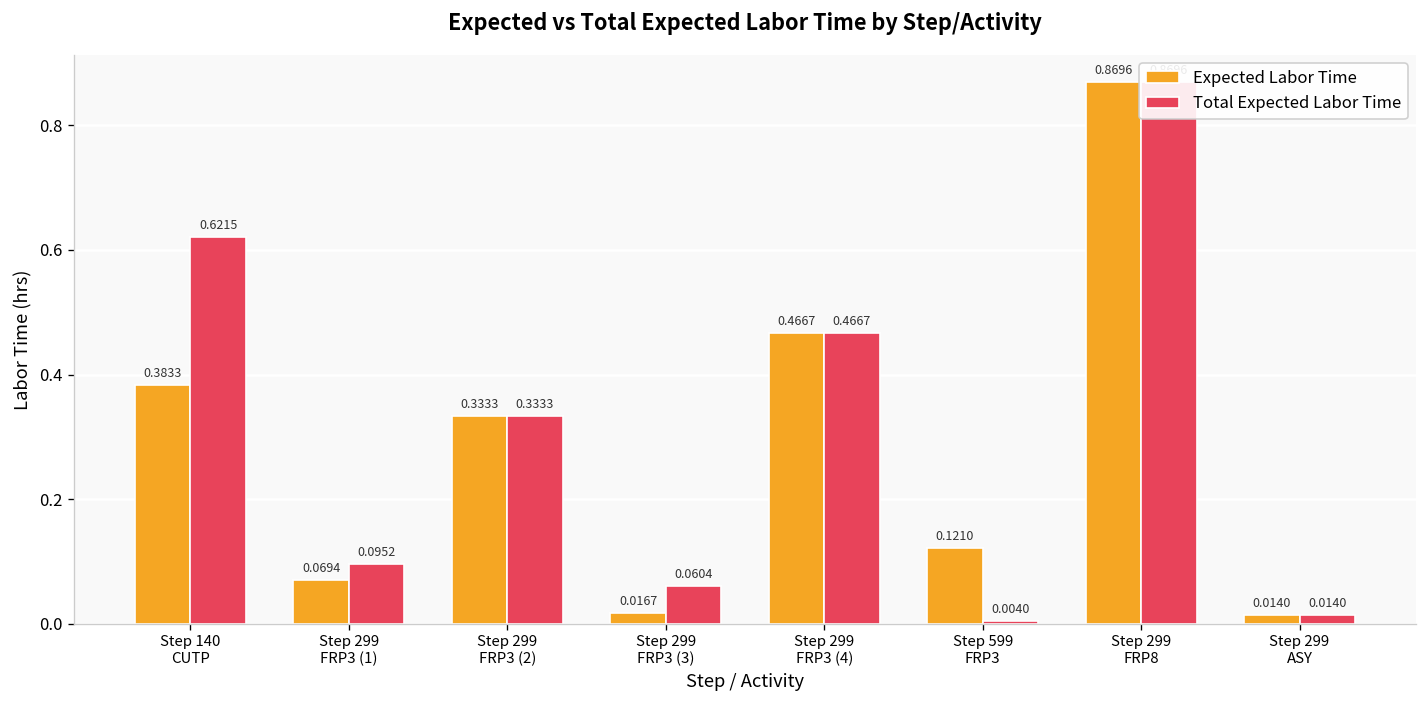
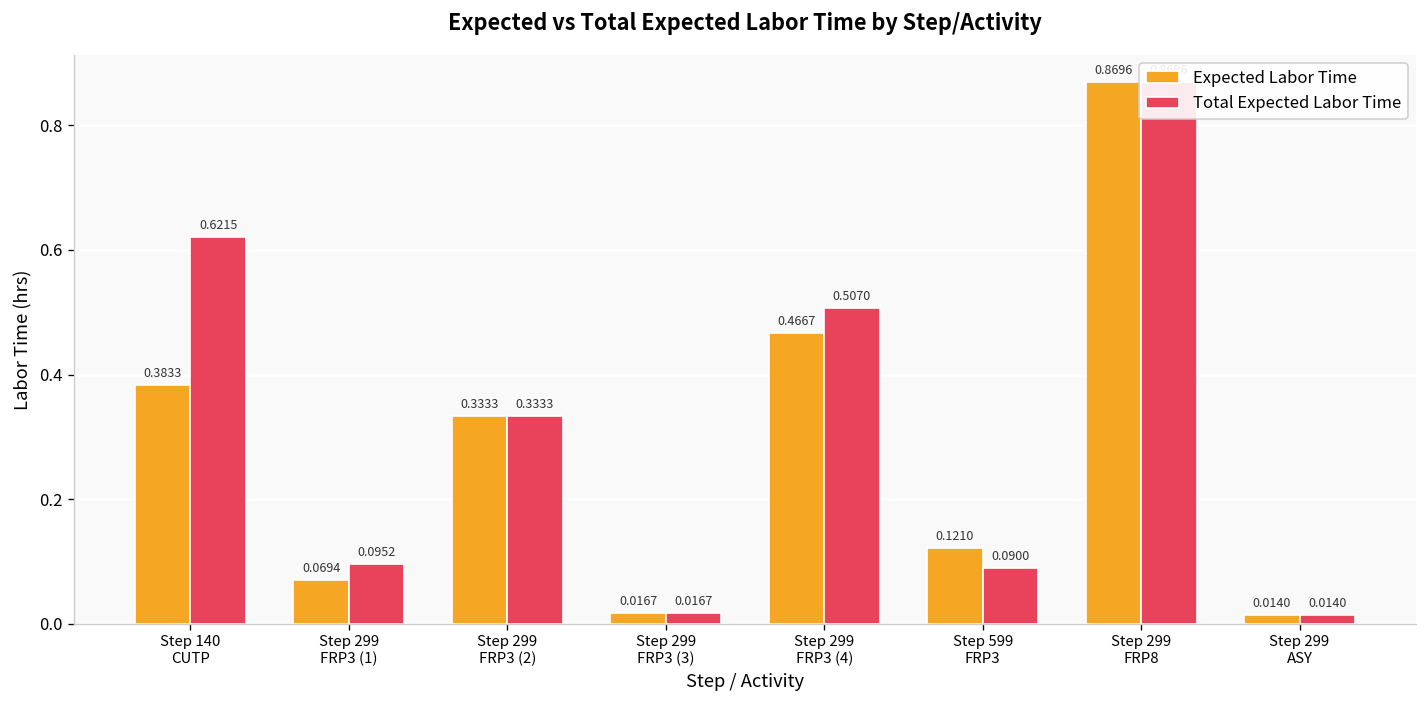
  {
    "Expected Labor Time": {
      "Step 140 CUTP": 0.3833,
      "Step 299 FRP3 (1)": 0.0694,
      "Step 299 FRP3 (2)": 0.3333,
      "Step 299 FRP3 (3)": 0.0167,
      "Step 299 FRP3 (4)": 0.4667,
      "Step 599 FRP3": 0.1210,
      "Step 299 FRP8": 0.8696,
      "Step 299 ASY": 0.0140
    },
    "Total Expected Labor Time": {
      "Step 140 CUTP": 0.6215,
      "Step 299 FRP3 (1)": 0.0952,
      "Step 299 FRP3 (2)": 0.3333,
-     "Step 299 FRP3 (3)": 0.0604,
-     "Step 299 FRP3 (4)": 0.4667,
-     "Step 599 FRP3": 0.0040,
+     "Step 299 FRP3 (3)": 0.0167,
+     "Step 299 FRP3 (4)": 0.5070,
+     "Step 599 FRP3": 0.0900,
      "Step 299 ASY": 0.0140
    }
  }
